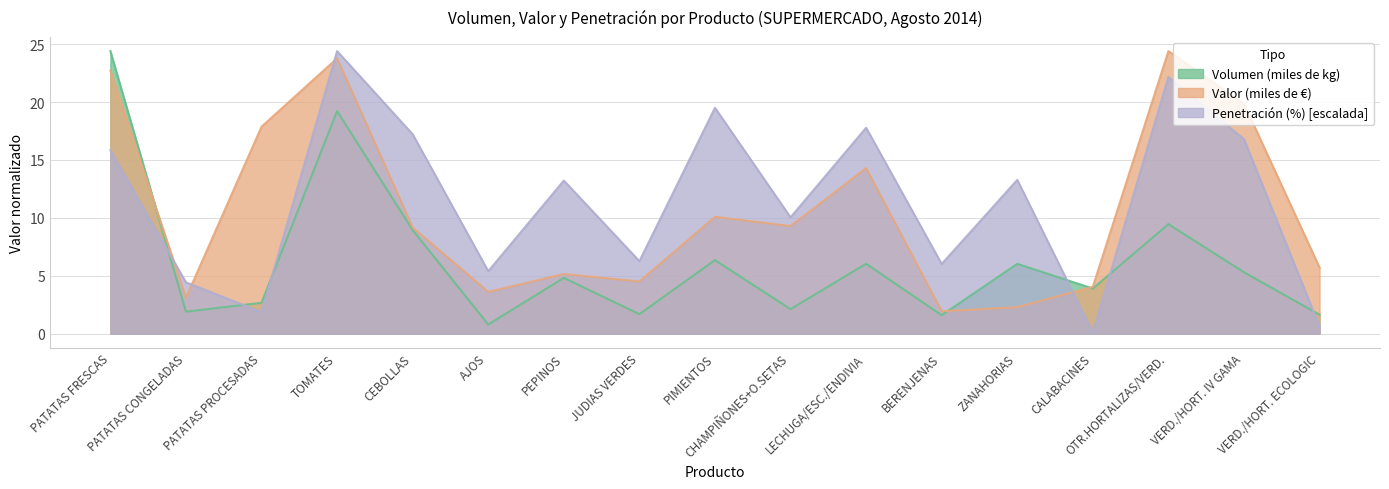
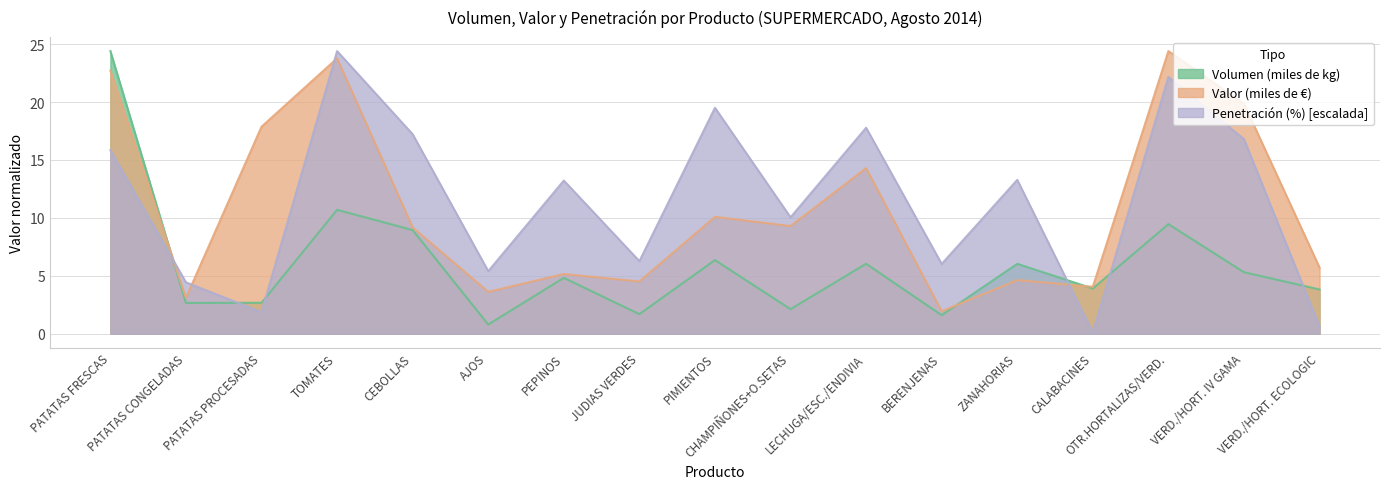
  {
    "Volumen (miles de kg)": {
      "PATATAS FRESCAS": 24.4,
-     "PATATAS CONGELADAS": 1.9,
+     "PATATAS CONGELADAS": 2.7,
      "PATATAS PROCESADAS": 2.7,
-     "TOMATES": 19.2,
+     "TOMATES": 10.7,
      "CEBOLLAS": 8.9,
      "AJOS": 0.8,
      "PEPINOS": 4.8,
      "JUDIAS VERDES": 1.7,
      "PIMIENTOS": 6.4,
      "CHAMPIÑONES+O.SETAS": 2.1,
      "LECHUGA/ESC./ENDIVIA": 6.0,
      "BERENJENAS": 1.6,
      "ZANAHORIAS": 6.0,
      "OTR.HORTALIZAS/VERD.": 9.5,
      "VERD./HORT. IV GAMA": 5.3,
-     "VERD./HORT. ECOLOGIC": 1.6
+     "VERD./HORT. ECOLOGIC": 3.8
    },
    "Valor (miles de €)": {
      "PATATAS FRESCAS": 22.7,
      "PATATAS CONGELADAS": 3.1,
      "PATATAS PROCESADAS": 17.9,
      "TOMATES": 23.8,
      "CEBOLLAS": 9.2,
      "AJOS": 3.6,
      "PEPINOS": 5.2,
      "JUDIAS VERDES": 4.5,
      "PIMIENTOS": 10.1,
      "CHAMPIÑONES+O.SETAS": 9.3,
      "LECHUGA/ESC./ENDIVIA": 14.3,
      "BERENJENAS": 1.9,
-     "ZANAHORIAS": 2.3,
+     "ZANAHORIAS": 4.6,
      "OTR.HORTALIZAS/VERD.": 24.4,
      "VERD./HORT. ECOLOGIC": 5.7
    },
    "Penetración (%) [escalada]": {
      "PATATAS FRESCAS": 15.8,
      "PATATAS CONGELADAS": 4.4,
      "PATATAS PROCESADAS": 1.9,
      "TOMATES": 24.4,
      "CEBOLLAS": 17.2,
      "AJOS": 5.4,
      "PEPINOS": 13.2,
      "JUDIAS VERDES": 6.3,
      "PIMIENTOS": 19.5,
      "CHAMPIÑONES+O.SETAS": 10.0,
      "LECHUGA/ESC./ENDIVIA": 17.8,
      "BERENJENAS": 6.0,
      "ZANAHORIAS": 13.3,
      "CALABACINES": 0.1,
      "OTR.HORTALIZAS/VERD.": 22.2,
      "VERD./HORT. IV GAMA": 16.8,
      "VERD./HORT. ECOLOGIC": 0.6
    }
  }
